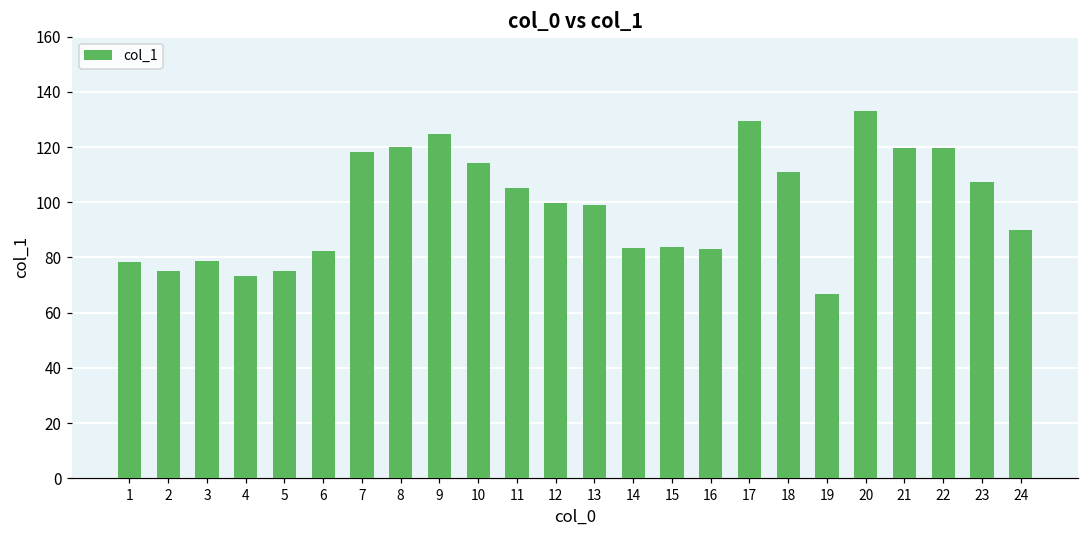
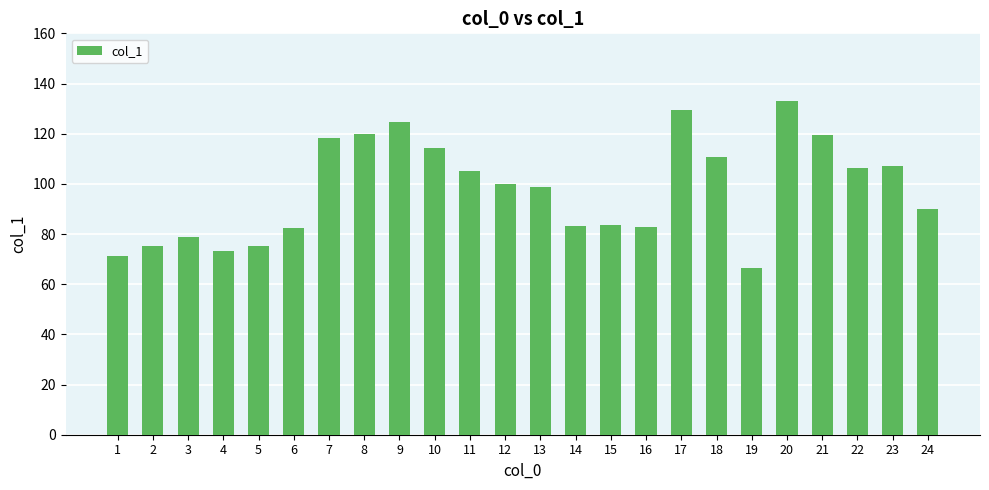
  {
-   "1": 78,
+   "1": 71,
    "2": 75,
    "3": 79,
    "4": 73,
    "5": 75,
    "6": 82,
    "7": 118,
    "8": 120,
    "9": 125,
    "10": 114,
    "11": 105,
    "12": 100,
    "13": 99,
    "14": 83,
    "15": 84,
    "16": 83,
    "17": 129,
    "18": 111,
    "19": 67,
    "20": 133,
    "21": 120,
-   "22": 120,
+   "22": 106,
    "23": 107,
    "24": 90
  }
